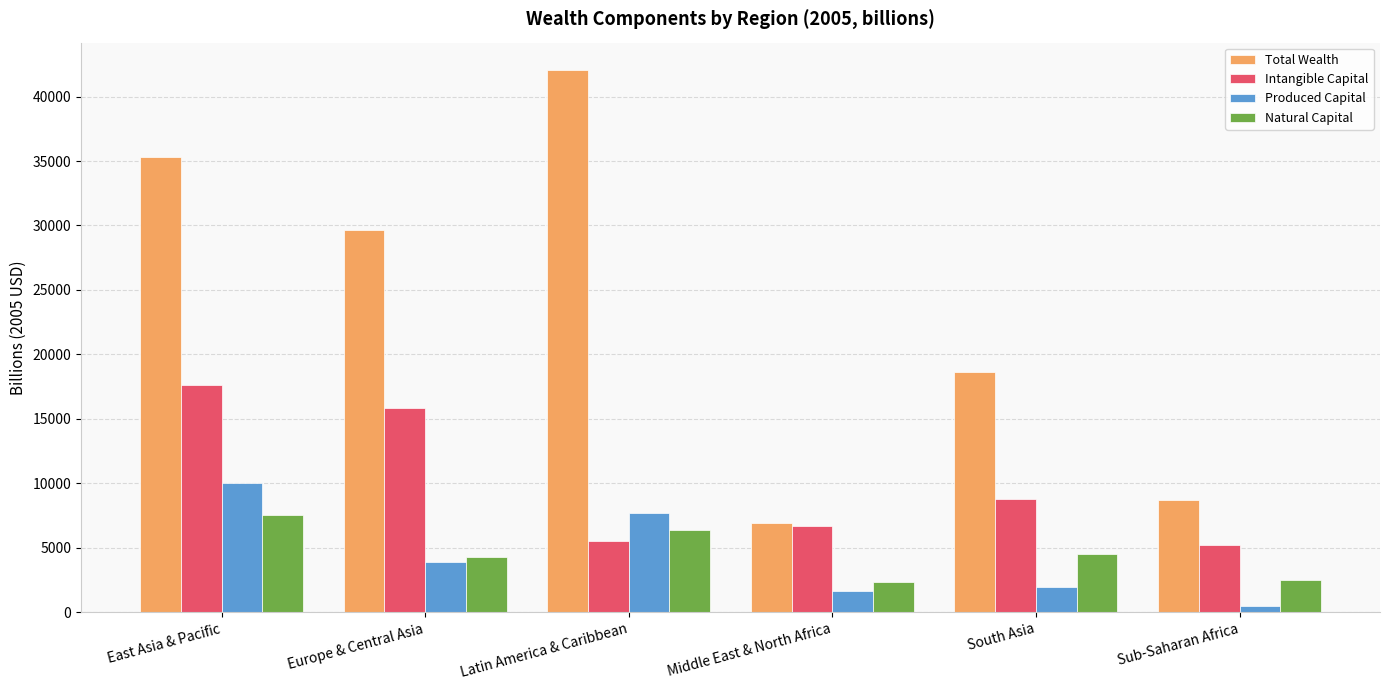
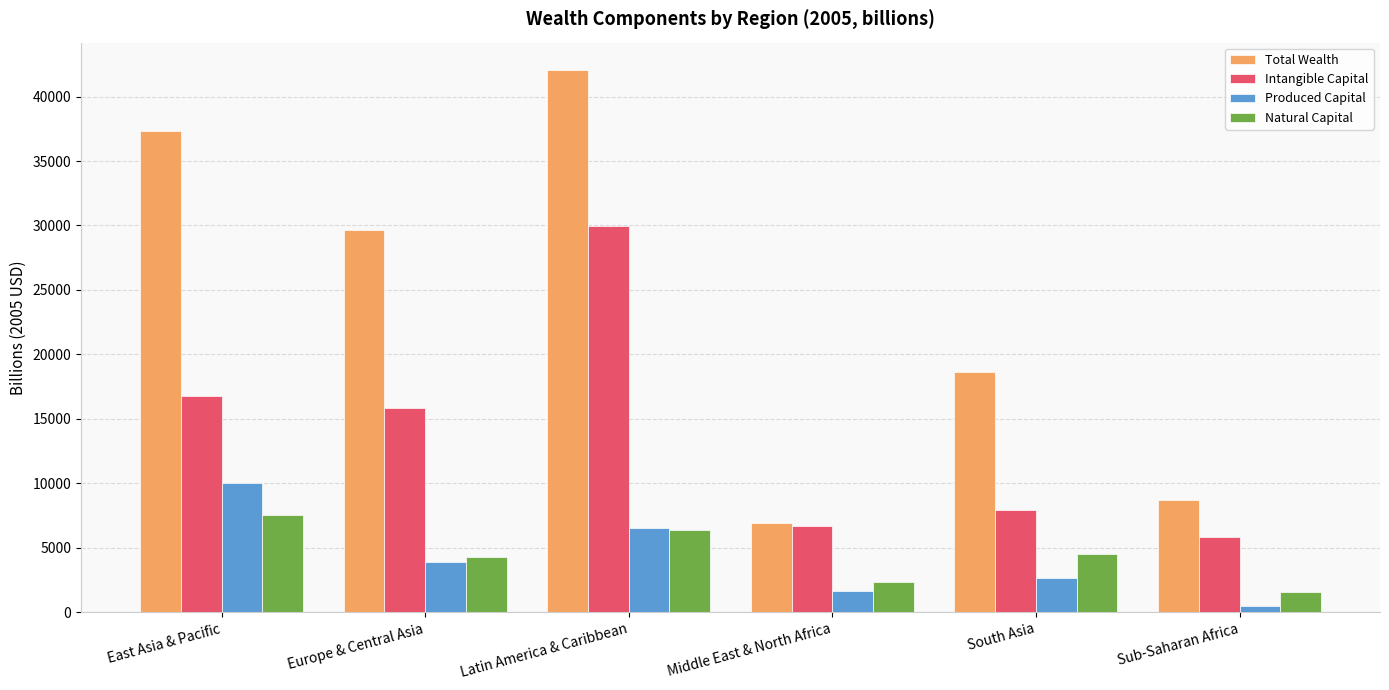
  {
    "Total Wealth": {
-     "East Asia & Pacific": 35300,
+     "East Asia & Pacific": 37300,
      "Europe & Central Asia": 29700,
      "Latin America & Caribbean": 42100,
      "Middle East & North Africa": 7000,
      "South Asia": 18700,
      "Sub-Saharan Africa": 8700
    },
    "Intangible Capital": {
-     "East Asia & Pacific": 17600,
+     "East Asia & Pacific": 16800,
      "Europe & Central Asia": 15800,
-     "Latin America & Caribbean": 5500,
+     "Latin America & Caribbean": 30000,
      "Middle East & North Africa": 6700,
-     "South Asia": 8800,
-     "Sub-Saharan Africa": 5200
+     "South Asia": 7900,
+     "Sub-Saharan Africa": 5800
    },
    "Produced Capital": {
      "East Asia & Pacific": 10000,
      "Europe & Central Asia": 3900,
-     "Latin America & Caribbean": 7700,
+     "Latin America & Caribbean": 6500,
      "Middle East & North Africa": 1700,
-     "South Asia": 1900,
+     "South Asia": 2600,
      "Sub-Saharan Africa": 500
    },
    "Natural Capital": {
      "East Asia & Pacific": 7500,
      "Europe & Central Asia": 4300,
      "Latin America & Caribbean": 6400,
      "Middle East & North Africa": 2400,
      "South Asia": 4500,
-     "Sub-Saharan Africa": 2500
+     "Sub-Saharan Africa": 1500
    }
  }
